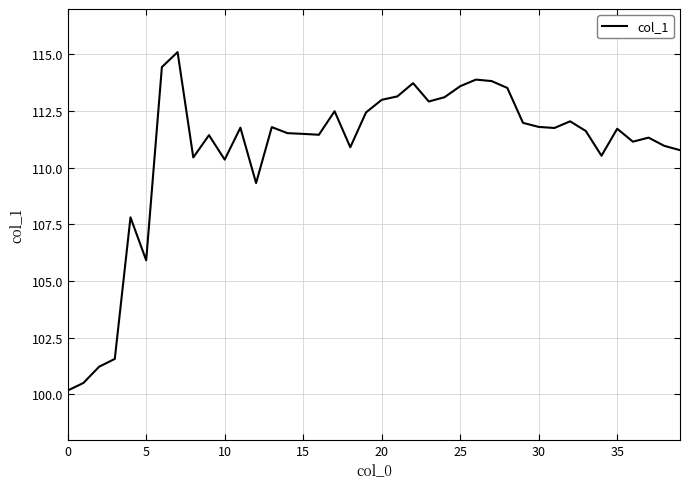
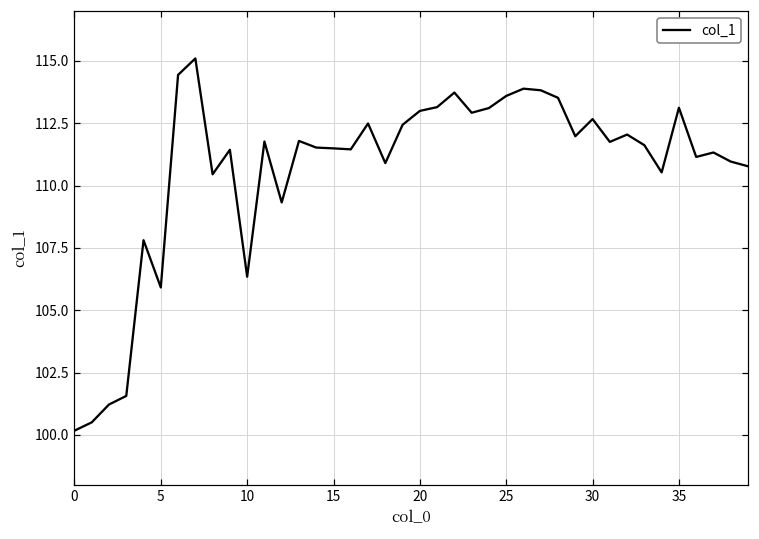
  {
    "0": 100.2,
    "5": 105.9,
-   "10": 110.4,
+   "10": 106.3,
    "15": 111.5,
    "20": 113.0,
    "25": 113.6,
-   "30": 111.8,
-   "35": 111.7
+   "30": 112.7,
+   "35": 113.1
  }
